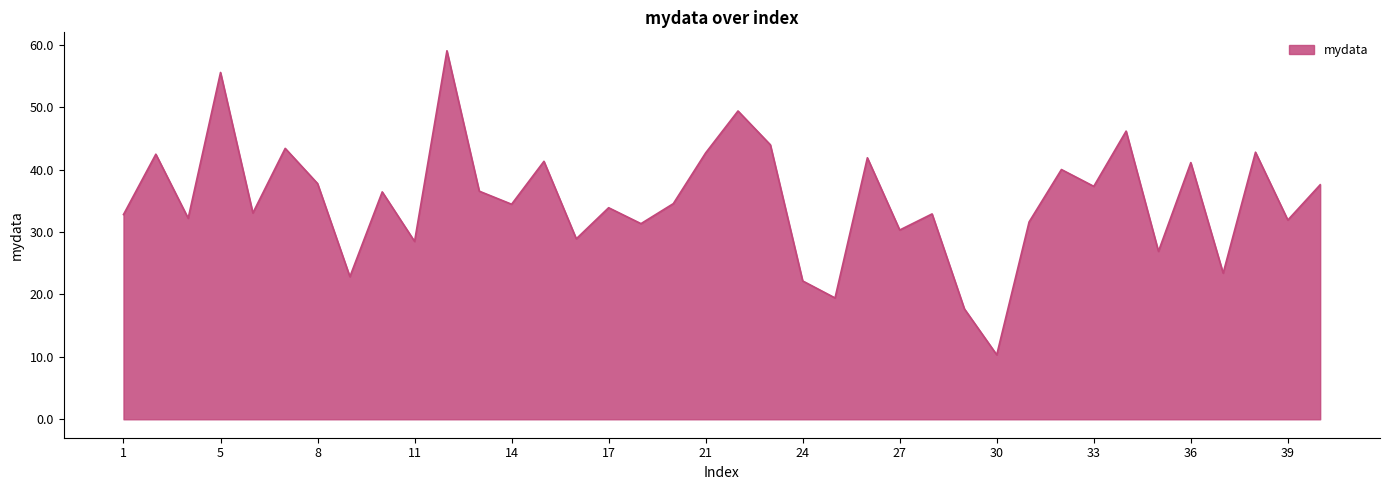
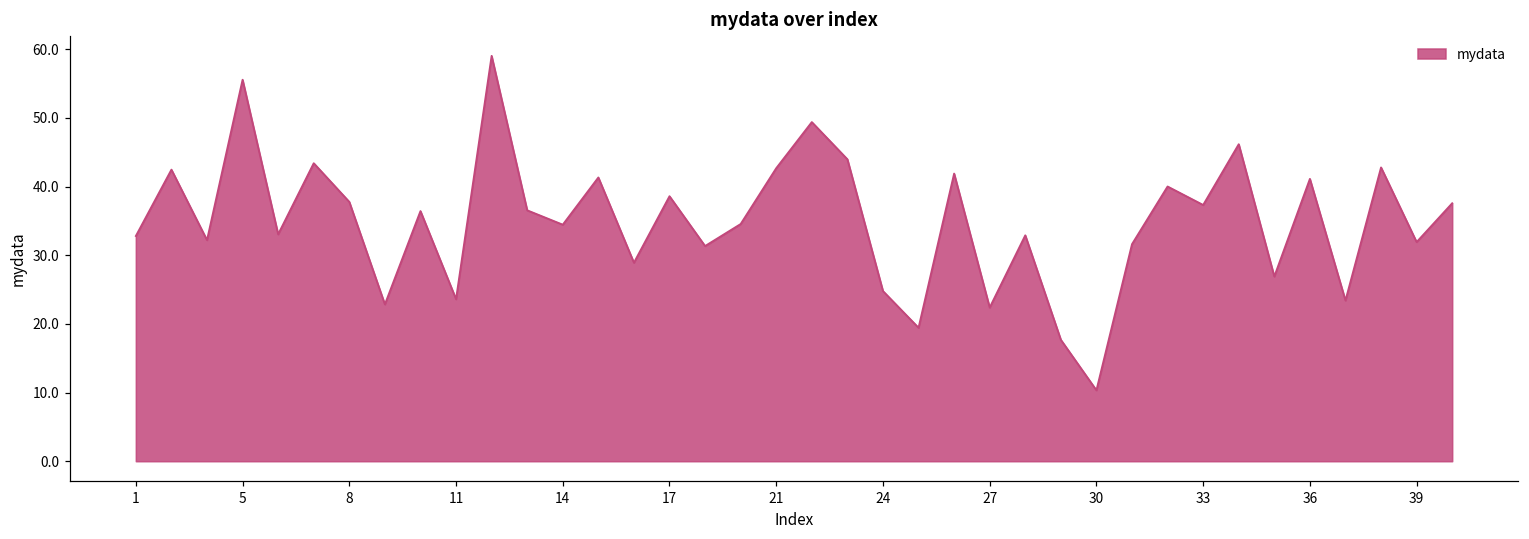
  {
    "1": 33,
    "5": 56,
    "8": 38,
-   "11": 28,
+   "11": 24,
    "14": 34,
-   "17": 34,
+   "17": 39,
    "21": 43,
-   "24": 22,
-   "27": 30,
+   "24": 25,
+   "27": 22,
    "30": 10,
    "33": 37,
    "36": 41,
    "39": 32
  }
